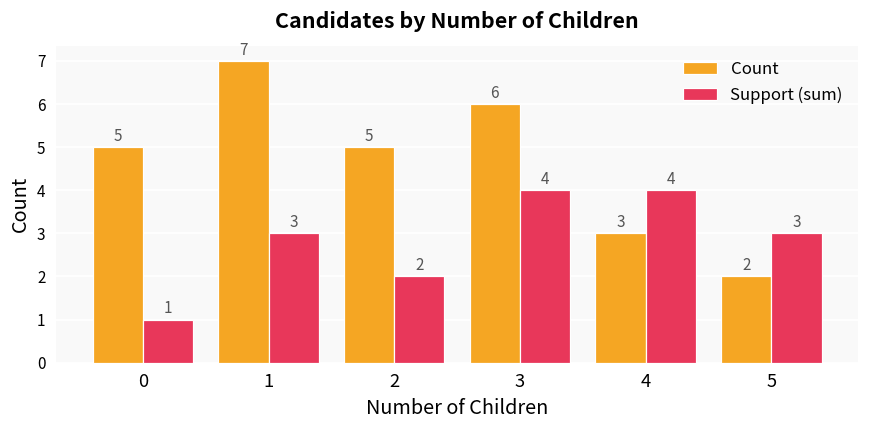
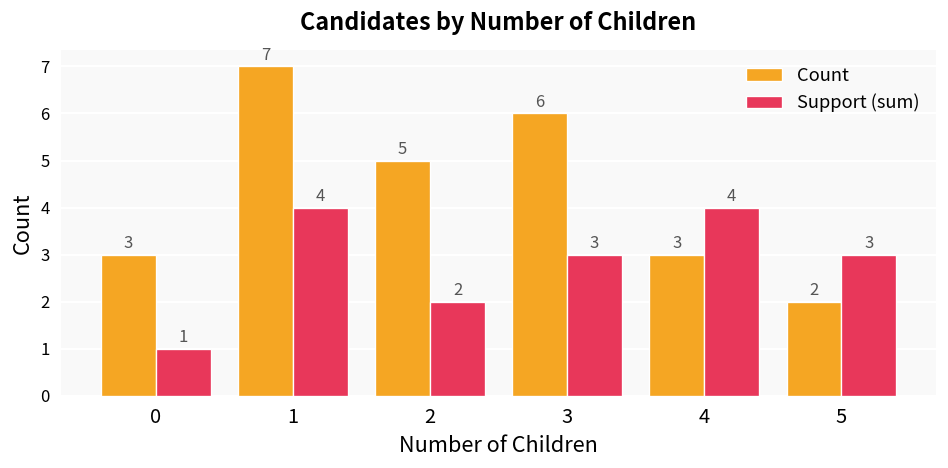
  {
    "Count": {
-     "0": 5,
+     "0": 3,
      "1": 7,
      "2": 5,
      "3": 6,
      "4": 3,
      "5": 2
    },
    "Support (sum)": {
      "0": 1,
-     "1": 3,
+     "1": 4,
      "2": 2,
-     "3": 4,
+     "3": 3,
      "4": 4,
      "5": 3
    }
  }
